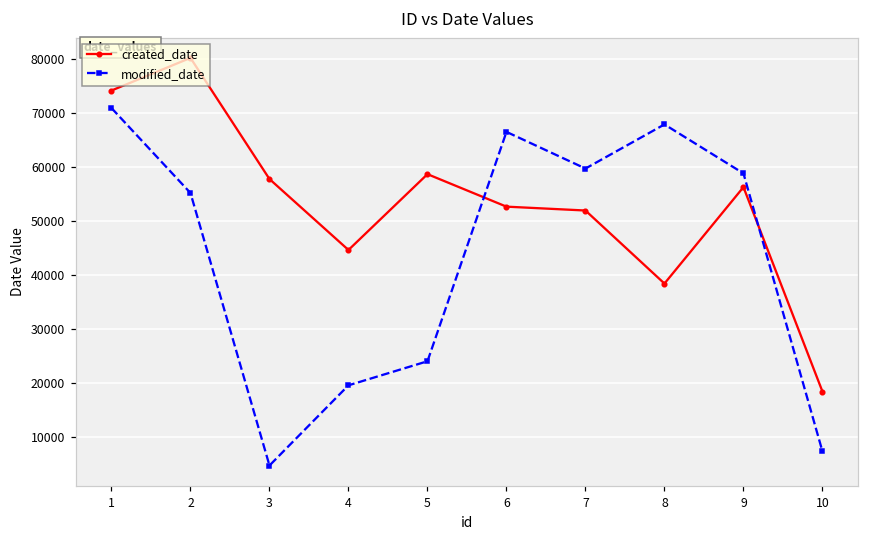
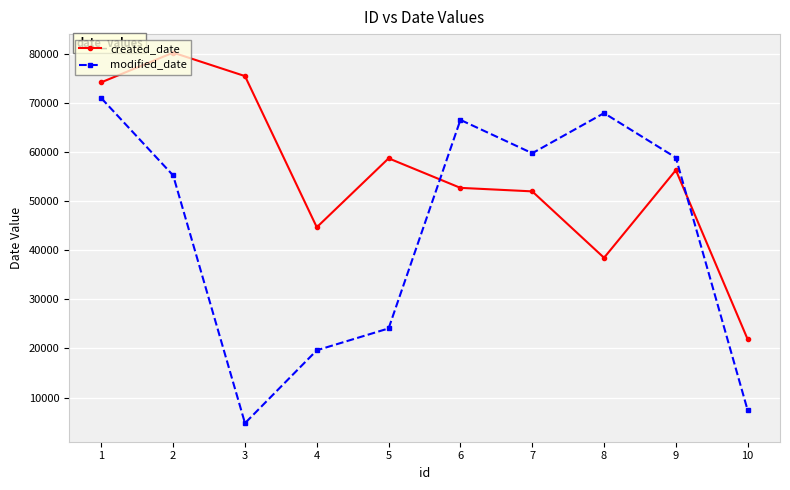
  {
    "created_date": {
      "1": 74000,
-     "3": 58000,
+     "3": 75000,
      "4": 45000,
      "5": 59000,
      "6": 53000,
      "7": 52000,
      "8": 38000,
      "9": 56000,
-     "10": 18000
+     "10": 22000
    },
    "modified_date": {
      "1": 71000,
      "2": 55000,
      "3": 5000,
      "4": 20000,
      "5": 24000,
      "6": 67000,
      "7": 60000,
      "8": 68000,
      "9": 59000,
      "10": 7000
    }
  }
